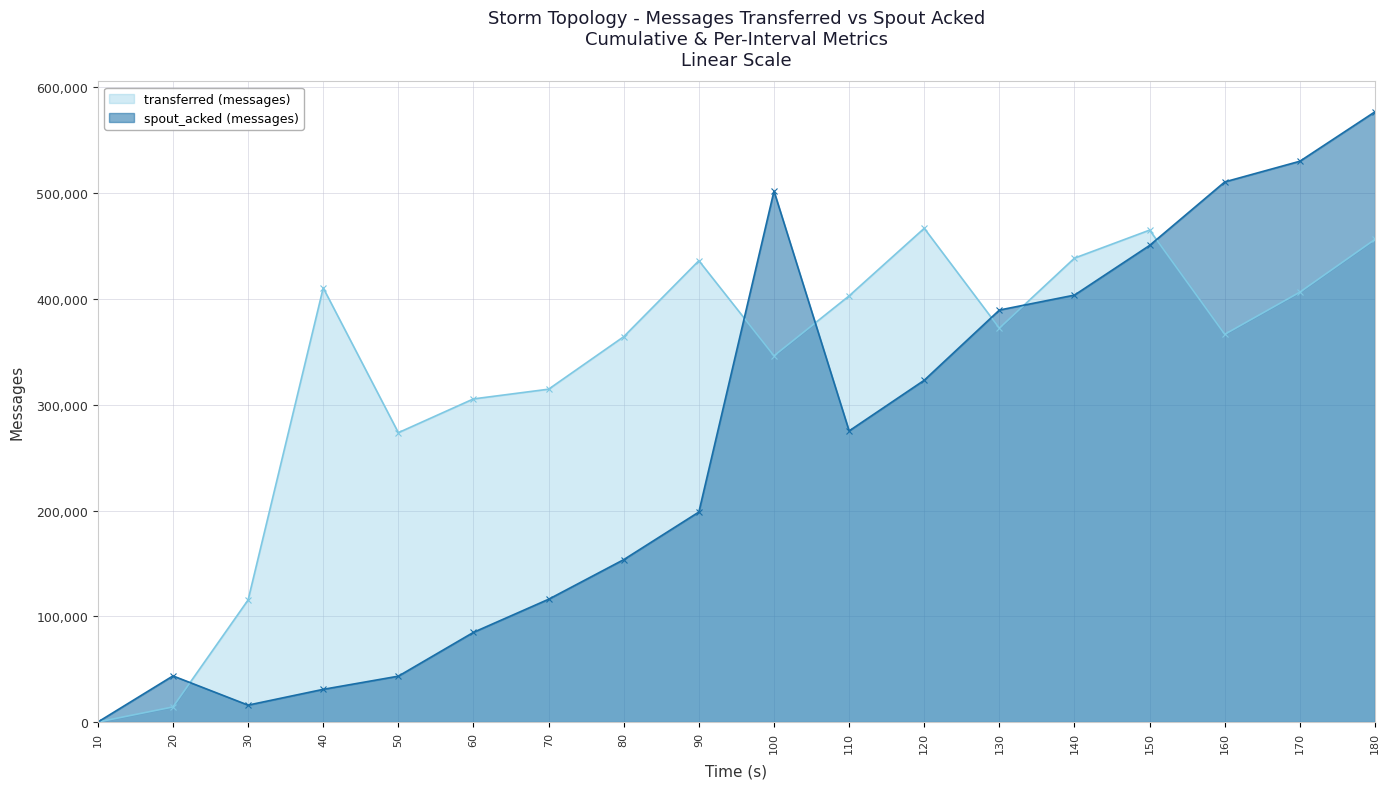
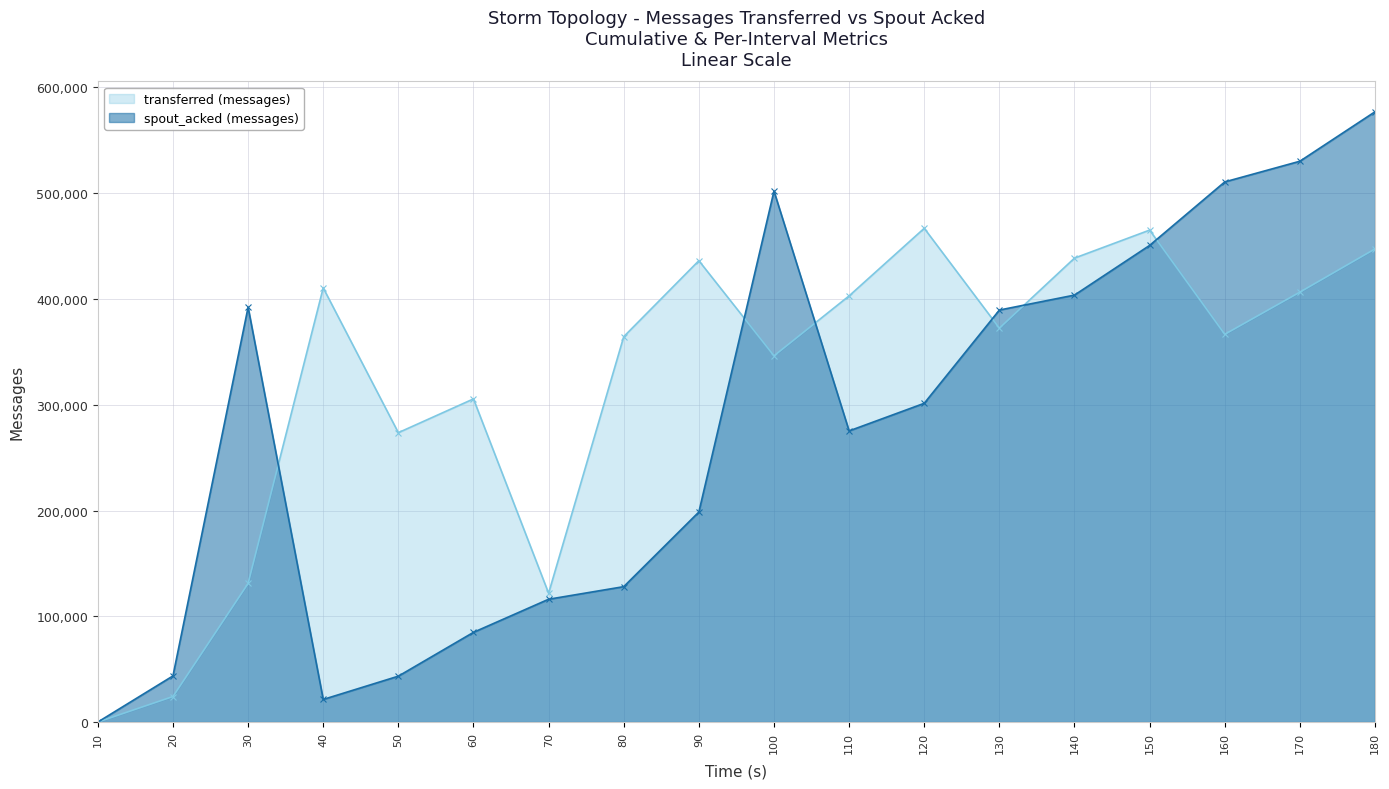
  {
    "transferred (messages)": {
-     "20": "14,000",
-     "30": "115,000",
+     "20": "24,000",
+     "30": "131,000",
      "40": "410,000",
      "50": "274,000",
      "60": "306,000",
-     "70": "315,000",
+     "70": "122,000",
      "80": "364,000",
      "90": "436,000",
      "100": "346,000",
      "110": "403,000",
      "120": "467,000",
      "130": "372,000",
      "140": "439,000",
      "150": "465,000",
      "160": "367,000",
      "170": "406,000",
-     "180": "456,000"
+     "180": "447,000"
    },
    "spout_acked (messages)": {
      "20": "44,000",
-     "30": "16,000",
-     "40": "31,000",
+     "30": "392,000",
+     "40": "21,000",
      "50": "43,000",
      "60": "85,000",
      "70": "116,000",
-     "80": "154,000",
+     "80": "128,000",
      "90": "199,000",
      "100": "502,000",
      "110": "275,000",
-     "120": "323,000",
+     "120": "301,000",
      "130": "390,000",
      "140": "404,000",
      "150": "451,000",
      "160": "511,000",
      "170": "530,000",
      "180": "577,000"
    }
  }
